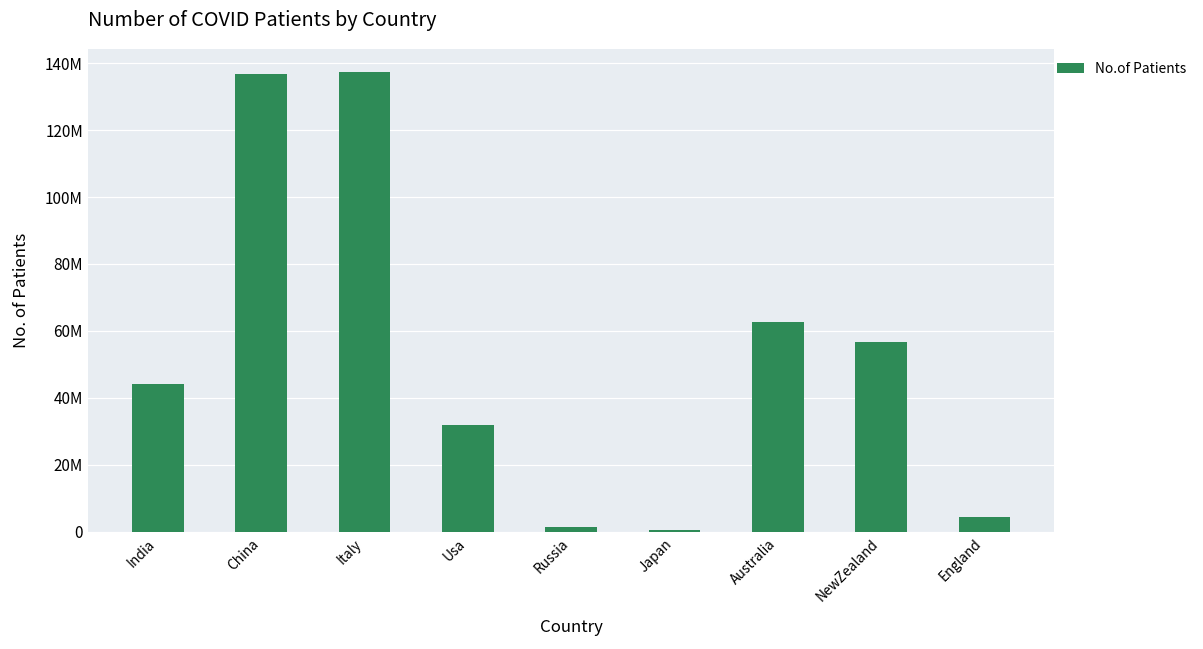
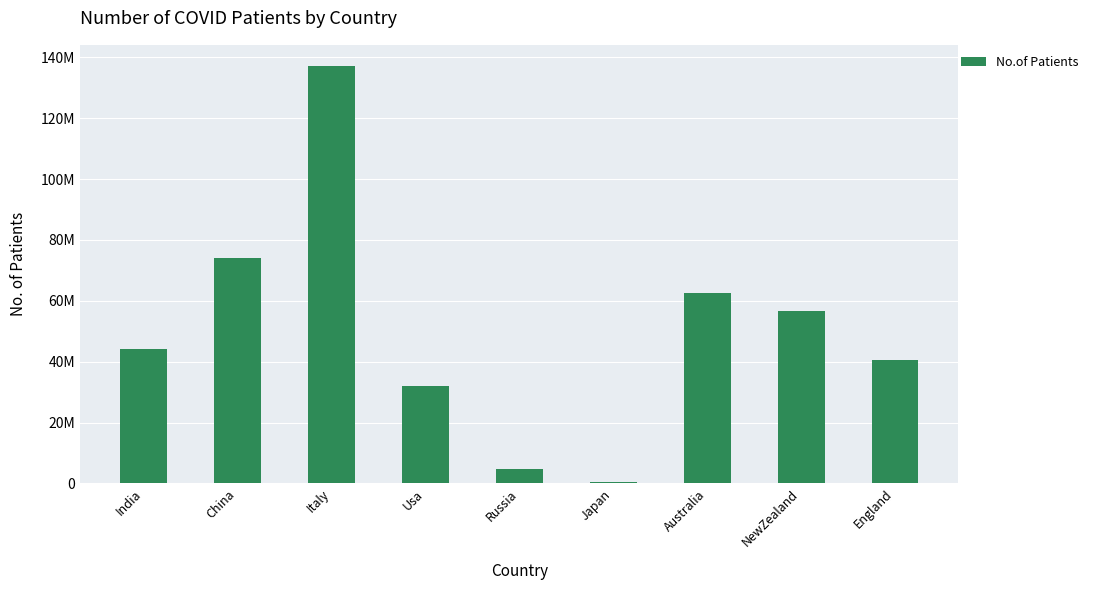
  {
    "India": 44000000,
-   "China": 137000000,
+   "China": 74000000,
    "Italy": 137000000,
    "Usa": 32000000,
-   "Russia": 1000000,
+   "Russia": 5000000,
    "Australia": 63000000,
    "NewZealand": 57000000,
-   "England": 4000000
+   "England": 40000000
  }
